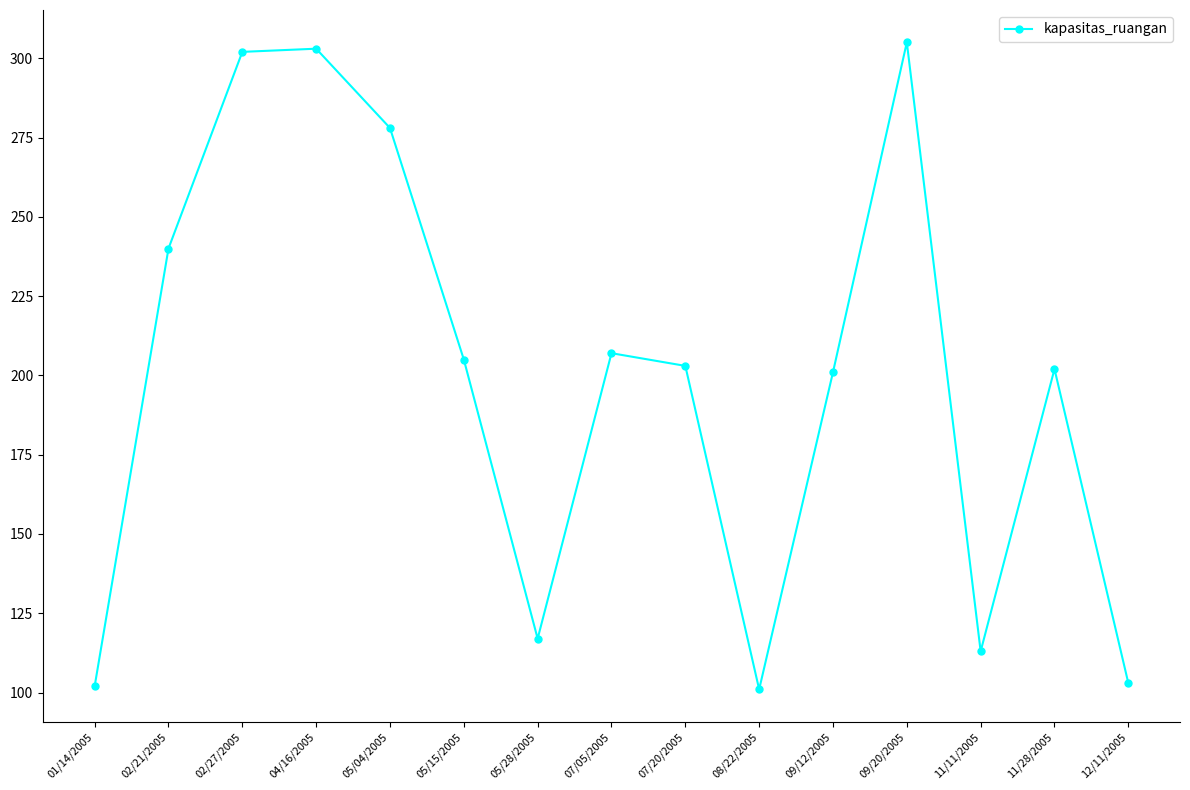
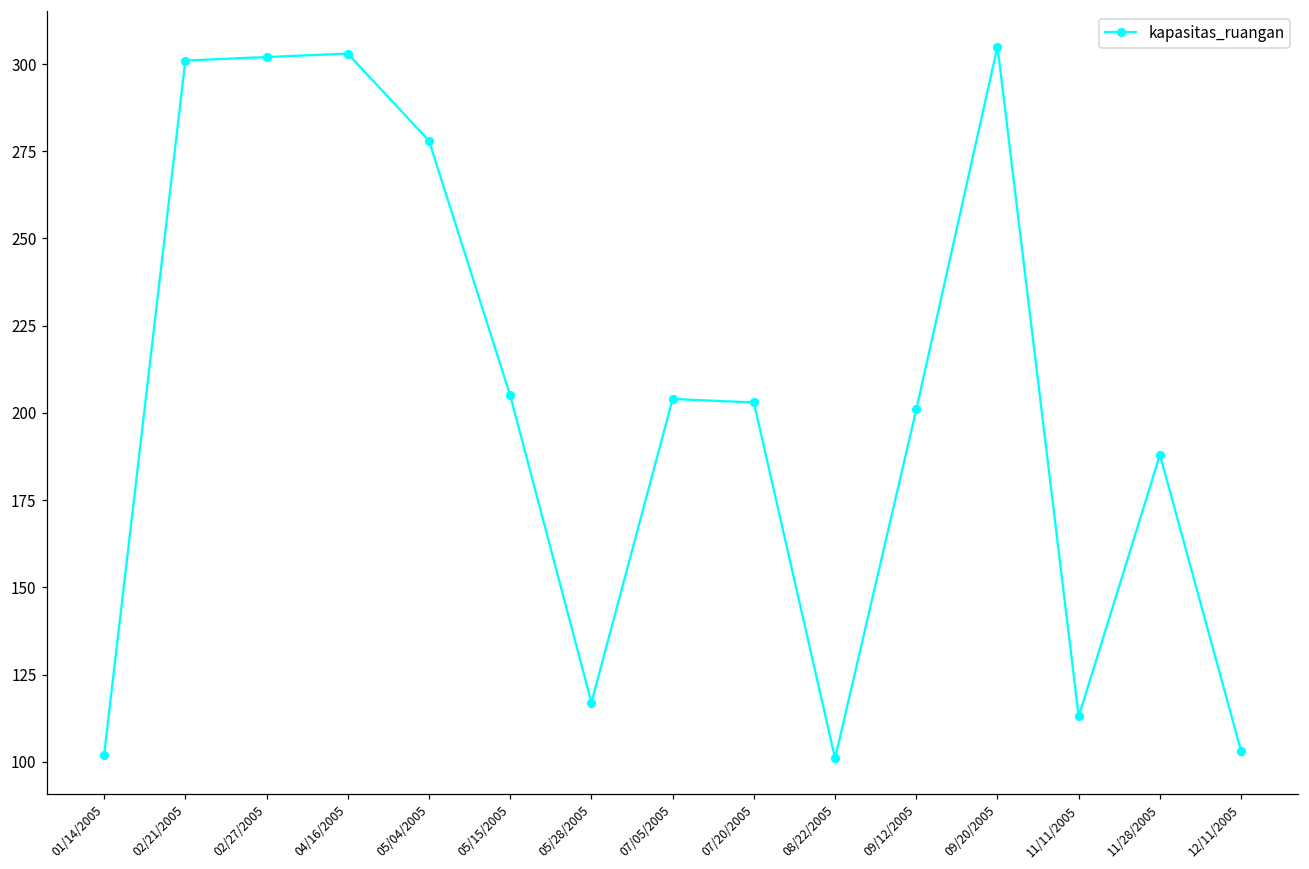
  {
    "01/14/2005": 102,
-   "02/21/2005": 240,
+   "02/21/2005": 301,
    "02/27/2005": 302,
    "04/16/2005": 303,
    "05/04/2005": 278,
    "05/15/2005": 205,
    "05/28/2005": 117,
-   "07/05/2005": 207,
+   "07/05/2005": 204,
    "07/20/2005": 203,
    "08/22/2005": 101,
    "09/12/2005": 201,
    "09/20/2005": 305,
    "11/11/2005": 113,
-   "11/28/2005": 202,
+   "11/28/2005": 188,
    "12/11/2005": 103
  }
